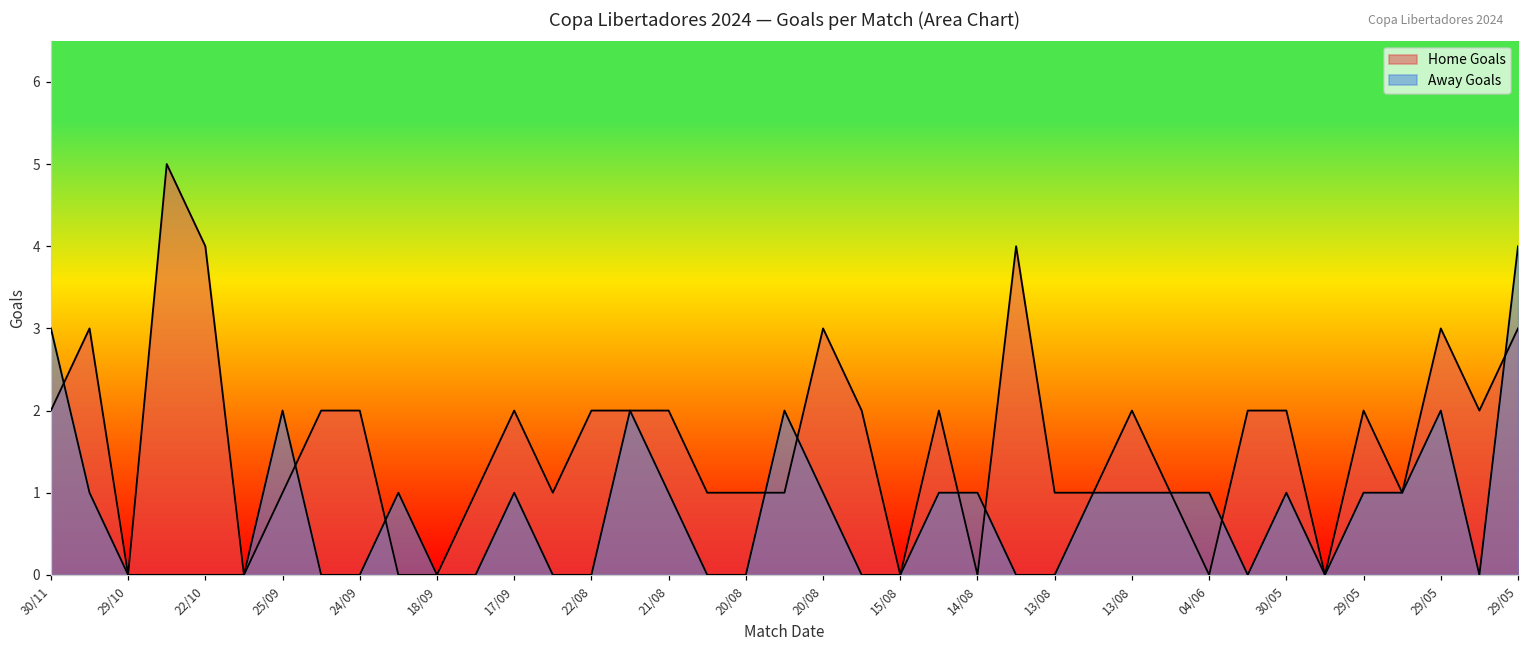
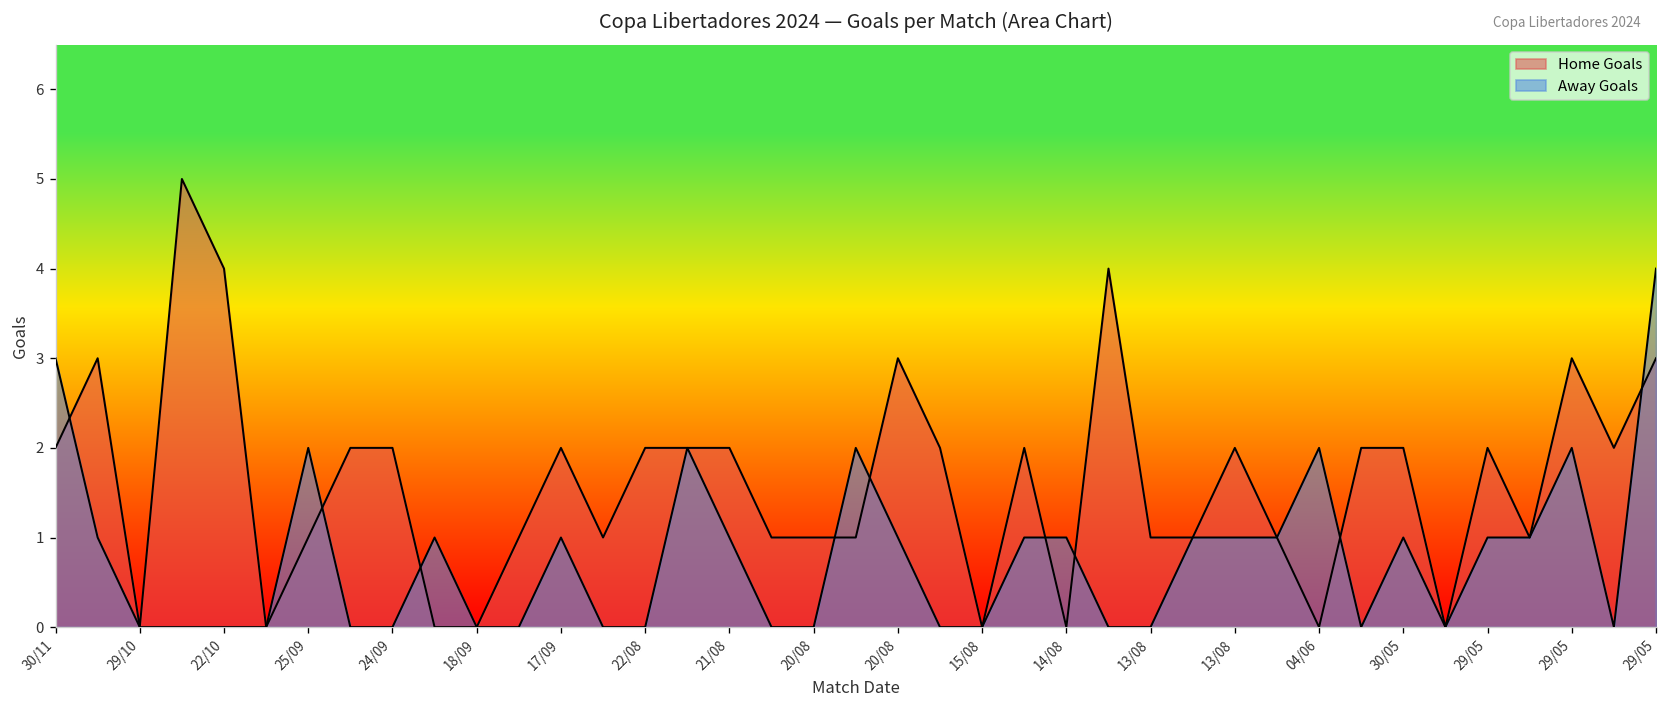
  {
    "Home Goals": {
      "30/11": 2,
      "22/10": 4,
      "24/09": 2,
      "17/09": 2,
      "04/06": 0
    },
    "Away Goals": {
      "30/11": 3,
      "22/10": 0,
      "24/09": 0,
      "17/09": 1,
-     "04/06": 1
+     "04/06": 2
    }
  }
